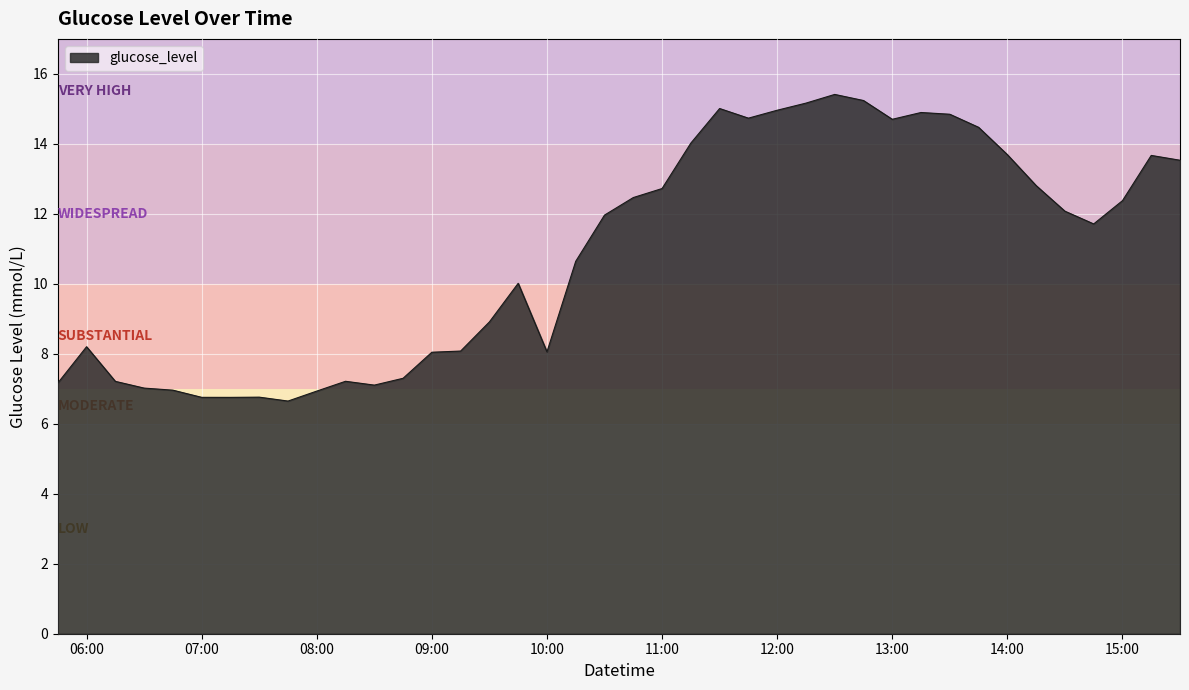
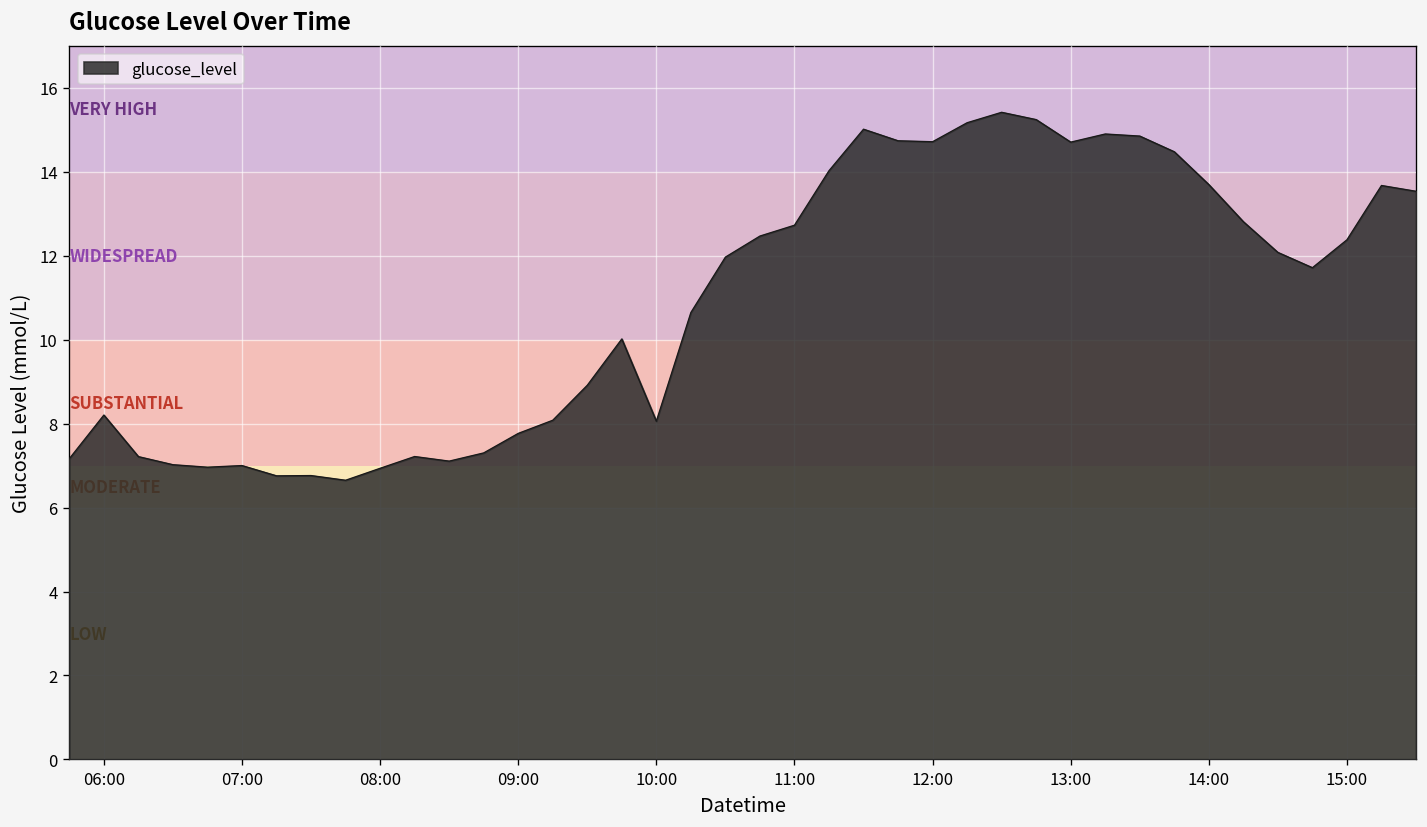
  {
    "06:00": 8.2,
-   "07:00": 6.8,
+   "07:00": 7.0,
    "08:00": 6.9,
-   "09:00": 8.0,
+   "09:00": 7.8,
    "10:00": 8.1,
    "11:00": 12.7,
-   "12:00": 15.0,
+   "12:00": 14.7,
    "13:00": 14.7,
    "14:00": 13.7,
    "15:00": 12.4
  }
